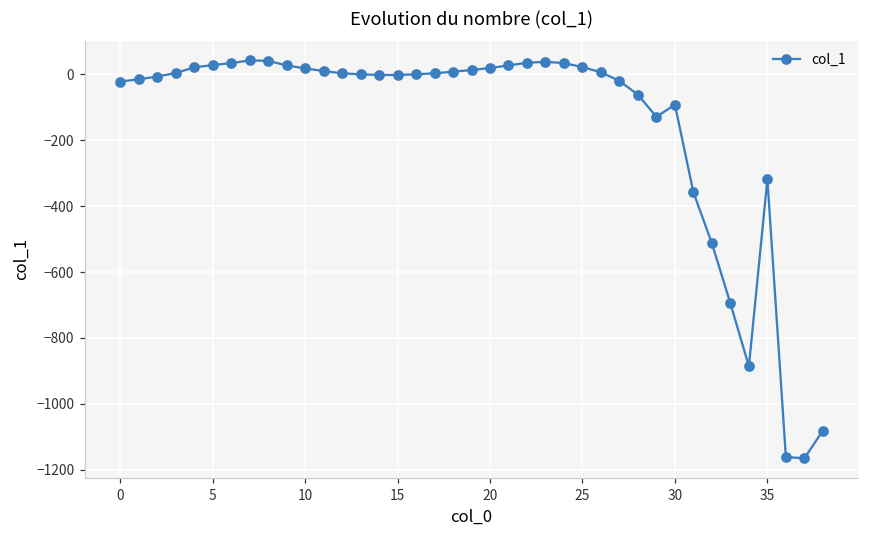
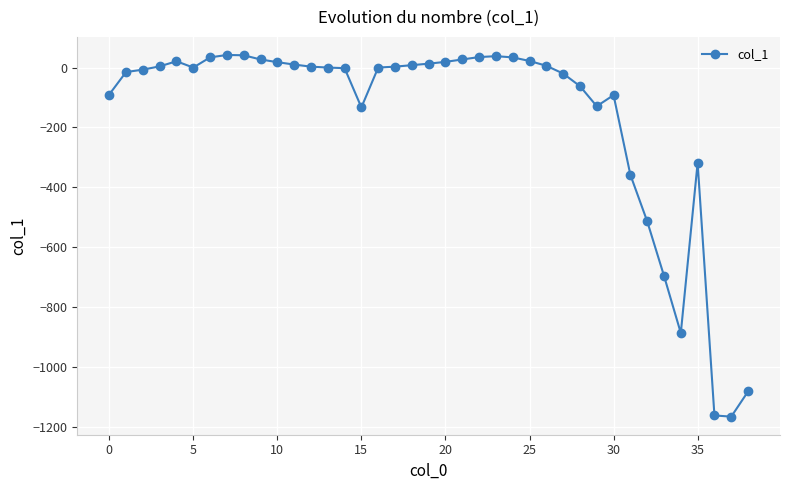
  {
-   "0": -20,
-   "5": 30,
+   "0": -90,
+   "5": 0,
    "10": 20,
-   "15": 0,
+   "15": -130,
    "20": 20,
    "25": 20,
    "30": -90,
    "35": -320
  }
